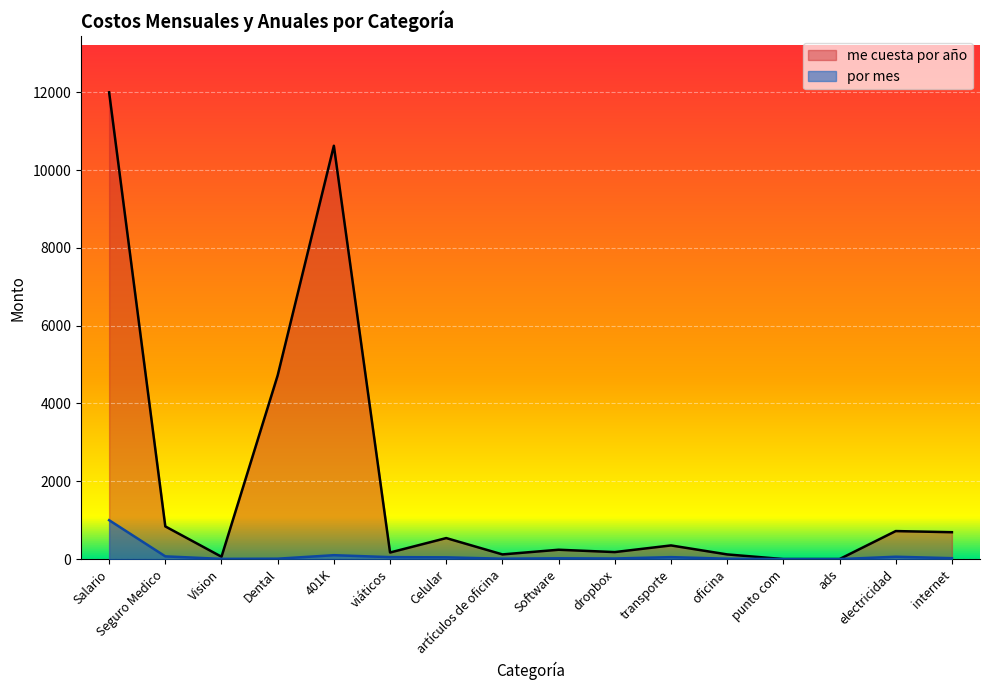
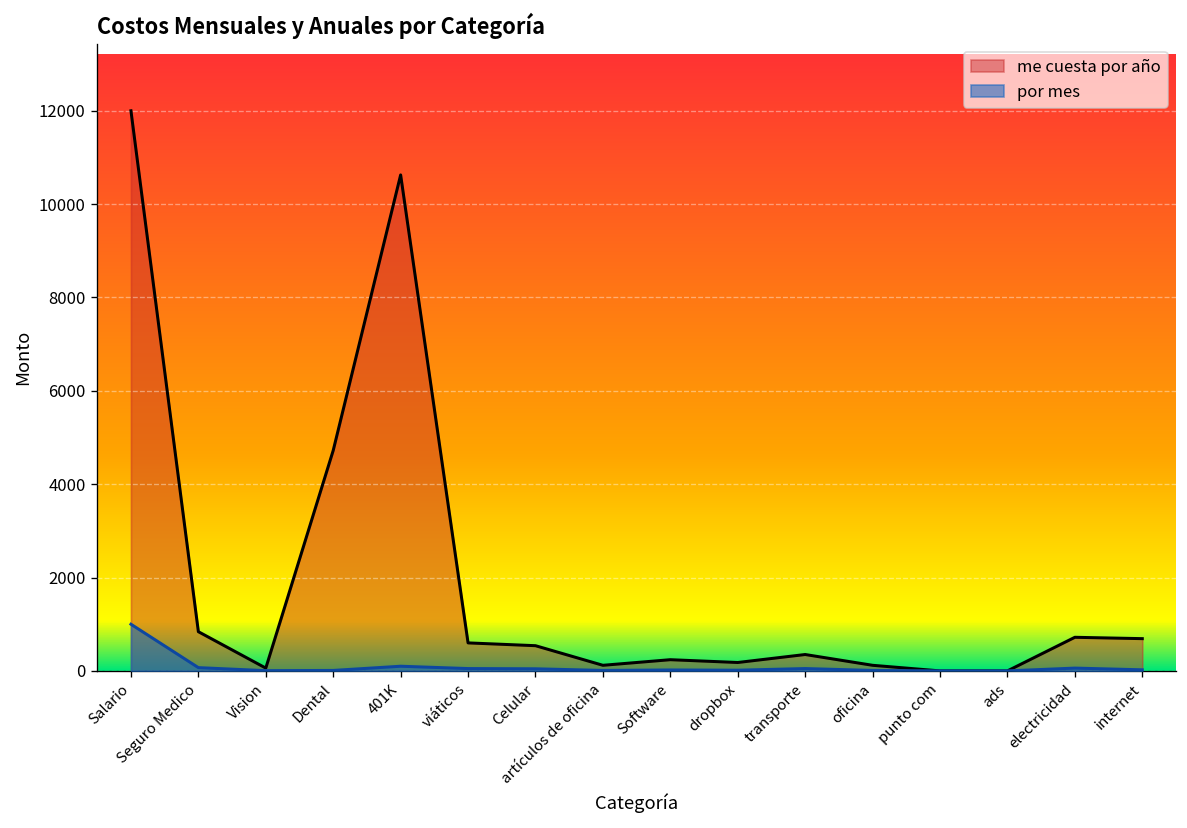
  {
    "me cuesta por año": {
      "Salario": 12000,
      "Seguro Medico": 800,
      "Dental": 4700,
      "401K": 10600,
-     "viáticos": 200,
+     "viáticos": 600,
      "Celular": 500,
      "artículos de oficina": 100,
      "Software": 200,
      "dropbox": 200,
      "transporte": 400,
      "oficina": 100,
      "electricidad": 700,
      "internet": 700
    },
    "por mes": {
      "Salario": 1000,
      "Seguro Medico": 100,
      "Dental": 0,
      "401K": 100,
      "viáticos": 100,
      "Celular": 0,
      "artículos de oficina": 0,
      "Software": 0,
      "dropbox": 0,
      "transporte": 100,
      "oficina": 0,
      "electricidad": 100,
      "internet": 0
    }
  }
